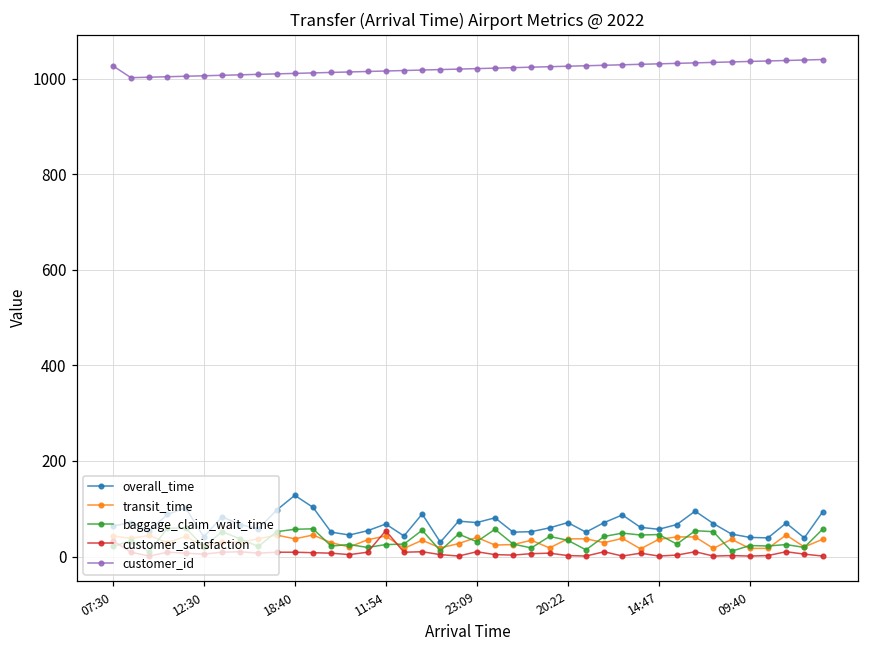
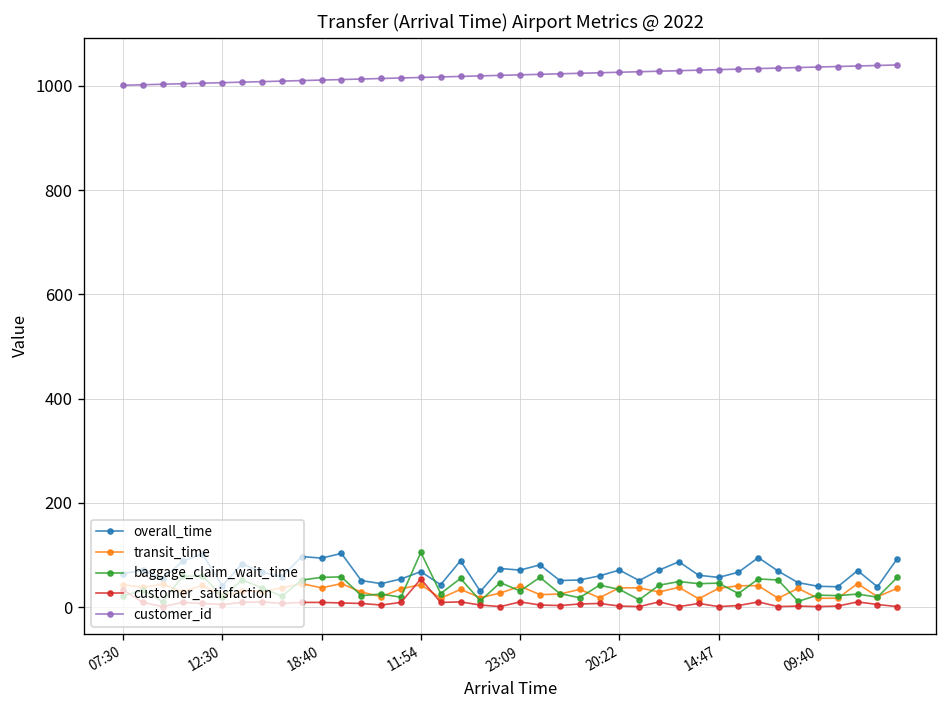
  {
    "overall_time": {
-     "18:40": 130,
+     "18:40": 90,
      "11:54": 70,
      "23:09": 70,
      "20:22": 70,
      "14:47": 60,
      "09:40": 40
    },
    "transit_time": {
      "18:40": 40,
      "11:54": 40,
      "23:09": 40,
      "14:47": 40,
      "09:40": 20
    },
    "baggage_claim_wait_time": {
      "18:40": 60,
-     "11:54": 30,
+     "11:54": 110,
      "23:09": 30,
      "14:47": 50,
      "09:40": 20
    },
    "customer_satisfaction": {
      "18:40": 10,
      "11:54": 50,
      "23:09": 10,
      "20:22": 0,
      "14:47": 0,
      "09:40": 0
    },
    "customer_id": {
-     "07:30": 1030,
+     "07:30": 1000,
      "12:30": 1010,
      "18:40": 1010,
      "11:54": 1020,
      "23:09": 1020,
      "20:22": 1030,
      "14:47": 1030,
      "09:40": 1040
    }
  }
